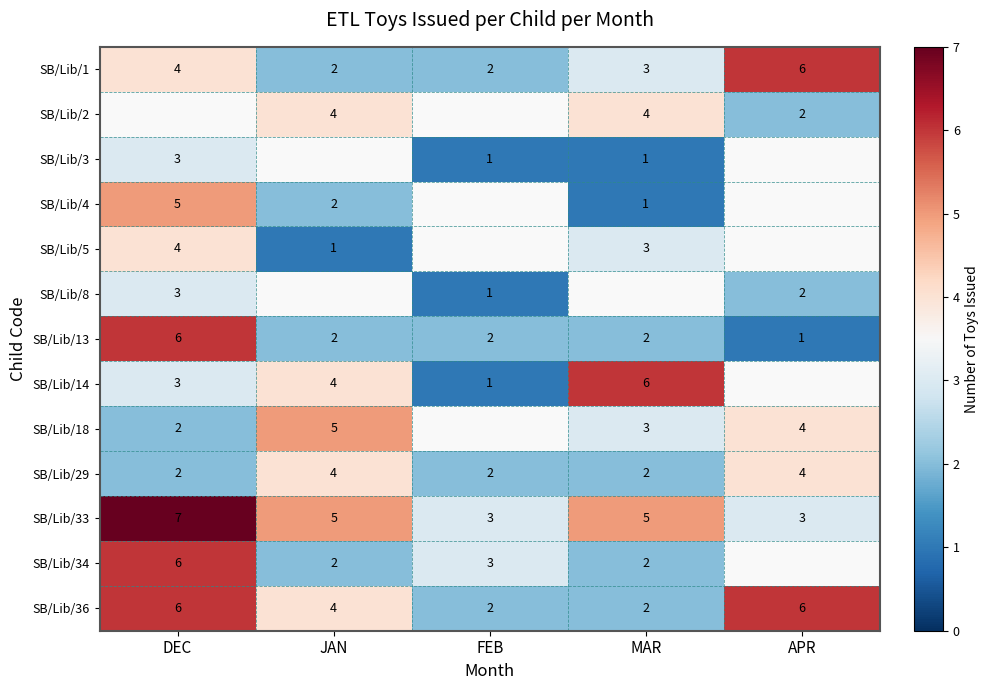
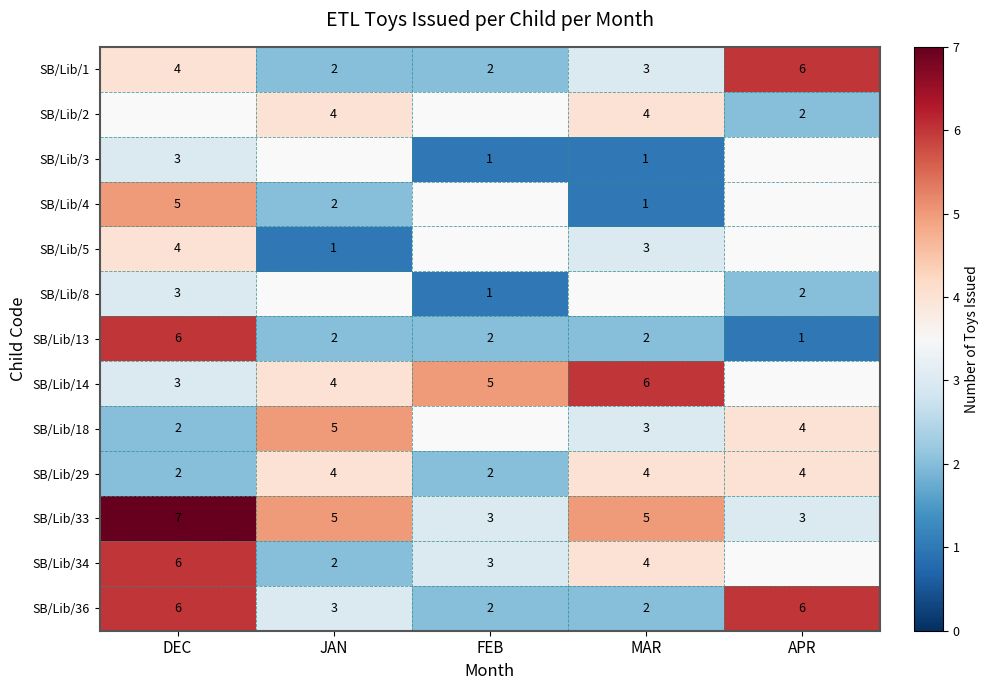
  {
    "SB/Lib/1": {
      "DEC": 4,
      "JAN": 2,
      "FEB": 2,
      "MAR": 3,
      "APR": 6
    },
    "SB/Lib/2": {
      "JAN": 4,
      "MAR": 4,
      "APR": 2
    },
    "SB/Lib/3": {
      "DEC": 3,
      "FEB": 1,
      "MAR": 1
    },
    "SB/Lib/4": {
      "DEC": 5,
      "JAN": 2,
      "MAR": 1
    },
    "SB/Lib/5": {
      "DEC": 4,
      "JAN": 1,
      "MAR": 3
    },
    "SB/Lib/8": {
      "DEC": 3,
      "FEB": 1,
      "APR": 2
    },
    "SB/Lib/13": {
      "DEC": 6,
      "JAN": 2,
      "FEB": 2,
      "MAR": 2,
      "APR": 1
    },
    "SB/Lib/14": {
      "DEC": 3,
      "JAN": 4,
-     "FEB": 1,
+     "FEB": 5,
      "MAR": 6
    },
    "SB/Lib/18": {
      "DEC": 2,
      "JAN": 5,
      "MAR": 3,
      "APR": 4
    },
    "SB/Lib/29": {
      "DEC": 2,
      "JAN": 4,
      "FEB": 2,
-     "MAR": 2,
+     "MAR": 4,
      "APR": 4
    },
    "SB/Lib/33": {
      "DEC": 7,
      "JAN": 5,
      "FEB": 3,
      "MAR": 5,
      "APR": 3
    },
    "SB/Lib/34": {
      "DEC": 6,
      "JAN": 2,
      "FEB": 3,
-     "MAR": 2
+     "MAR": 4
    },
    "SB/Lib/36": {
      "DEC": 6,
-     "JAN": 4,
+     "JAN": 3,
      "FEB": 2,
      "MAR": 2,
      "APR": 6
    }
  }
